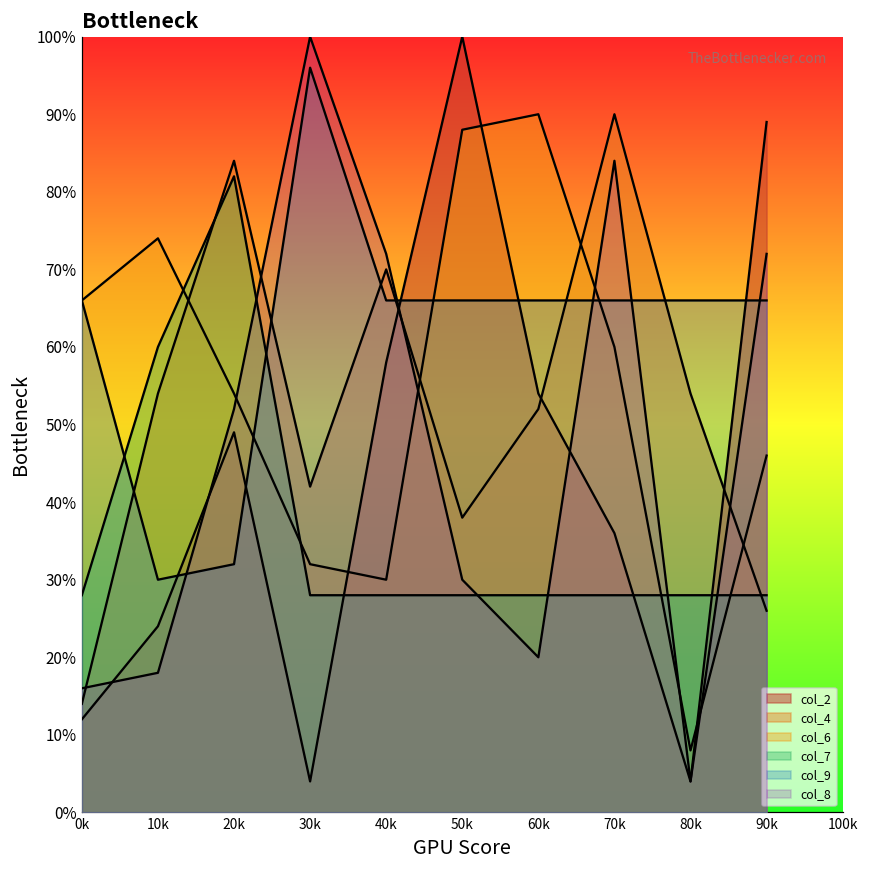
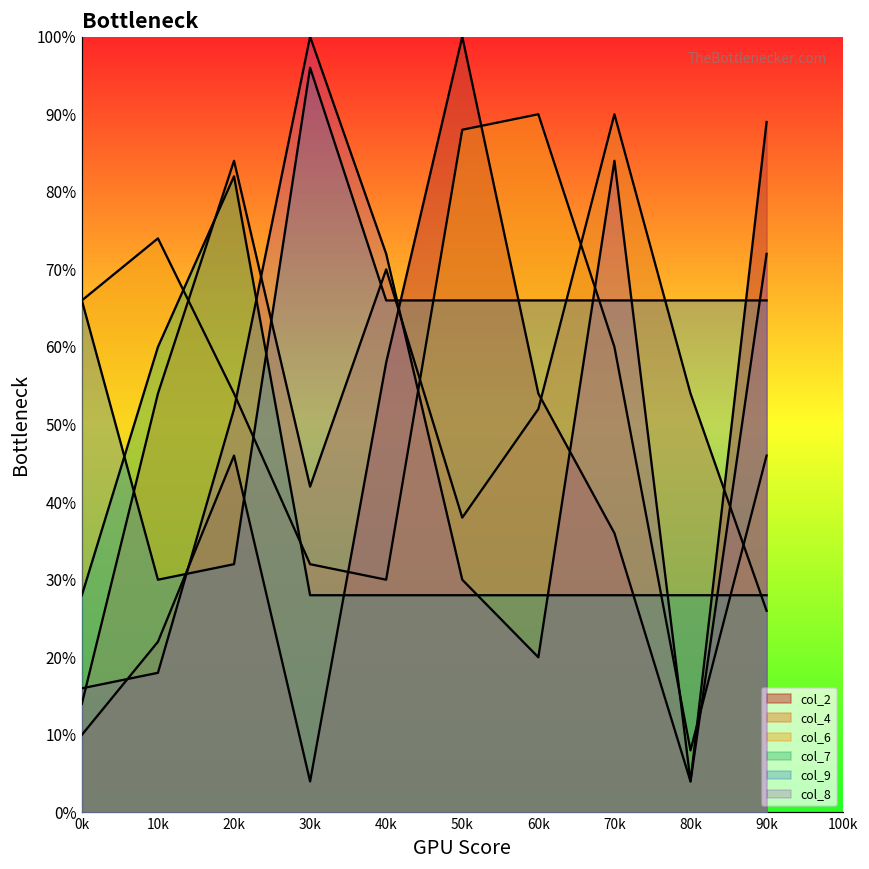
  {
    "col_2": {
-     "0k": "12%",
-     "10k": "24%",
-     "20k": "49%",
+     "0k": "10%",
+     "10k": "22%",
+     "20k": "46%",
      "30k": "4%",
      "40k": "58%",
      "50k": "100%",
      "60k": "54%",
      "70k": "36%",
      "90k": "89%"
    }
  }
